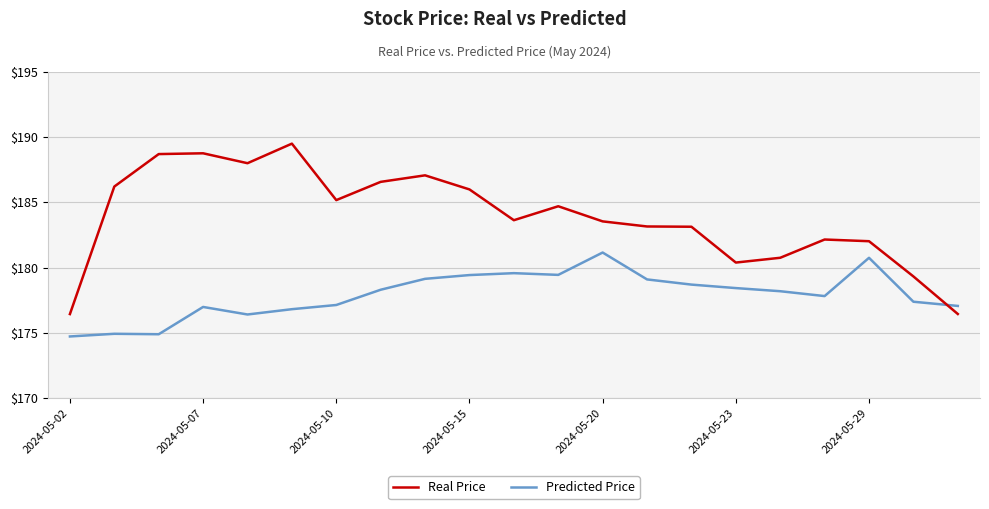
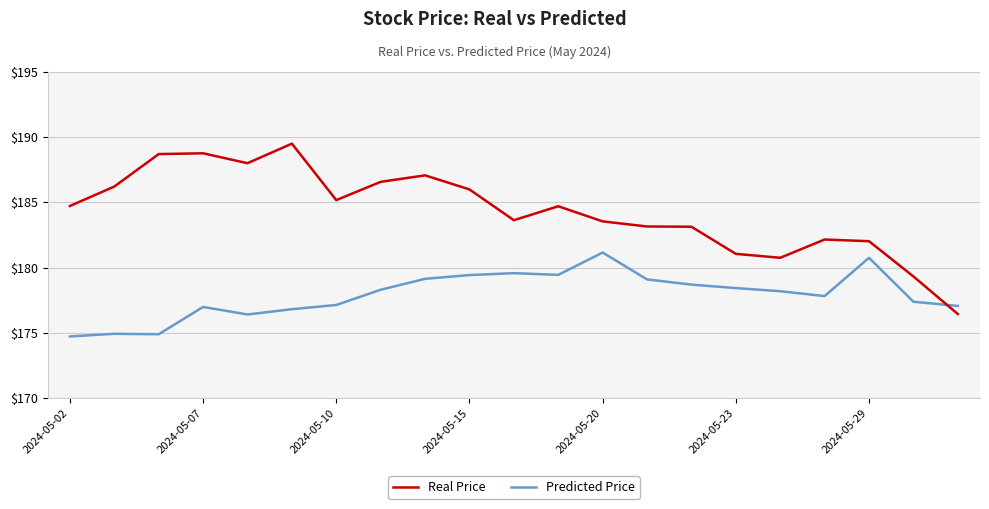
  {
    "Real Price": {
-     "2024-05-02": "$176.4",
+     "2024-05-02": "$184.7",
      "2024-05-07": "$188.8",
      "2024-05-10": "$185.2",
      "2024-05-15": "$186.0",
      "2024-05-20": "$183.5",
-     "2024-05-23": "$180.4",
+     "2024-05-23": "$181.1",
      "2024-05-29": "$182.0"
    },
    "Predicted Price": {
      "2024-05-02": "$174.7",
      "2024-05-07": "$177.0",
      "2024-05-10": "$177.1",
      "2024-05-15": "$179.4",
      "2024-05-20": "$181.2",
      "2024-05-23": "$178.4",
      "2024-05-29": "$180.7"
    }
  }
